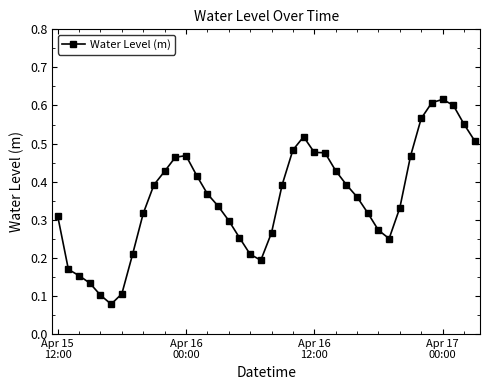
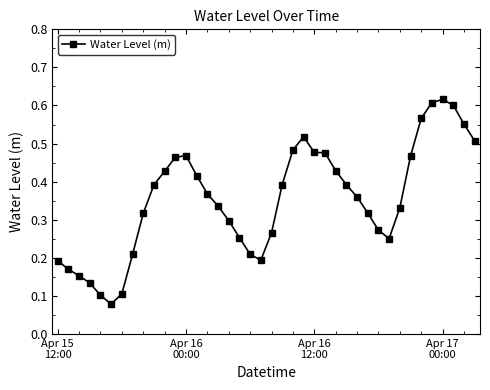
  {
-   "Apr 15 12:00": 0.31,
+   "Apr 15 12:00": 0.19,
    "Apr 16 00:00": 0.47,
    "Apr 16 12:00": 0.48,
    "Apr 17 00:00": 0.62
  }
